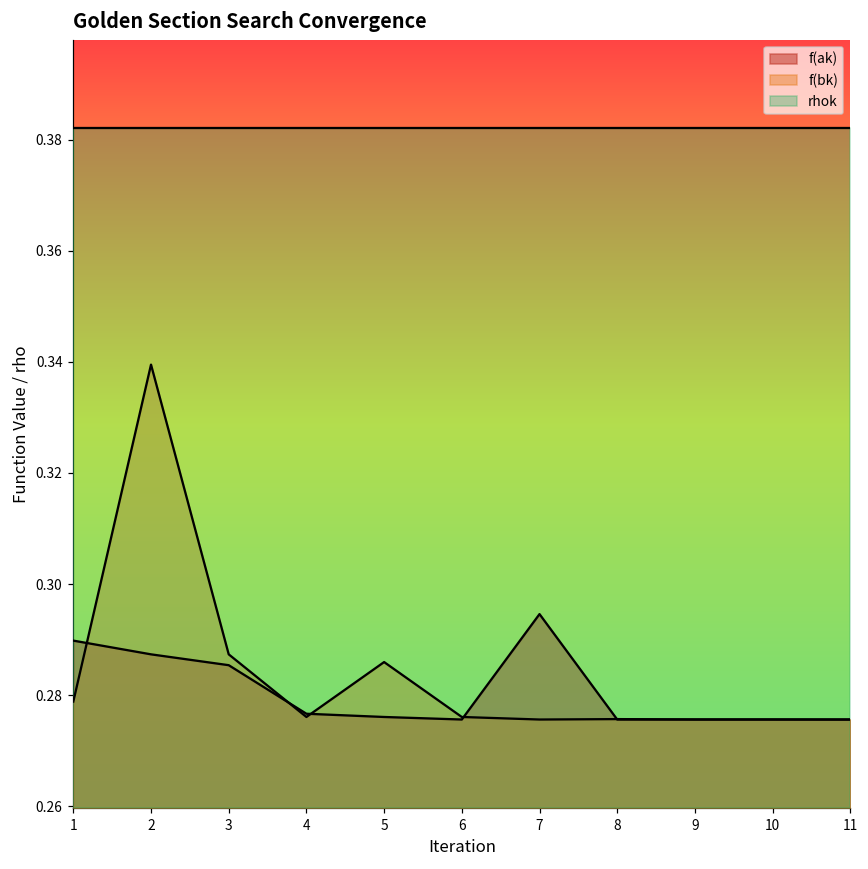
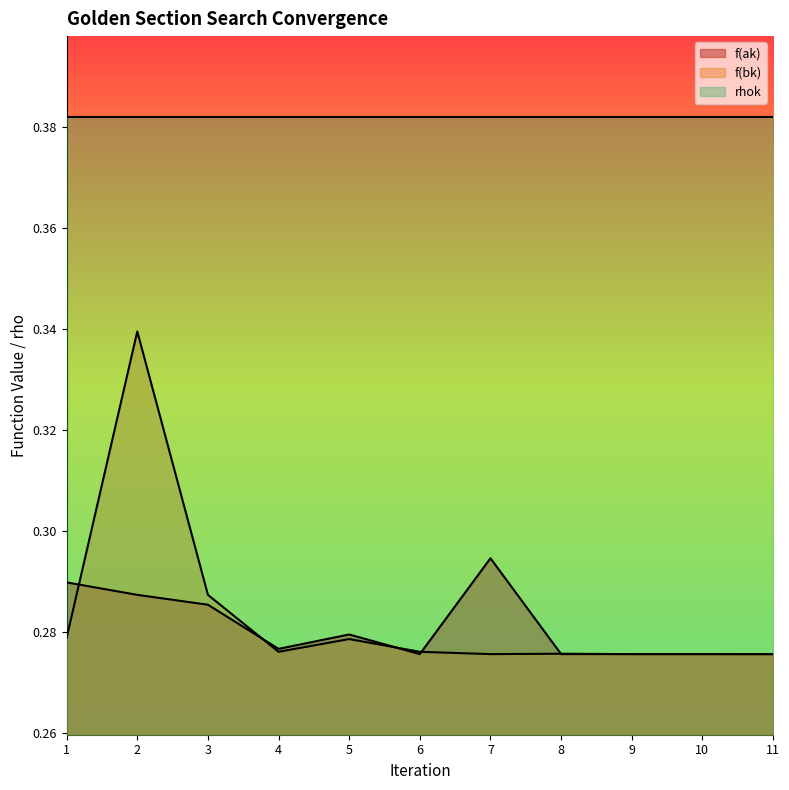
  {
    "f(ak)": {
      "1": 0.290,
      "2": 0.287,
      "3": 0.285,
      "4": 0.277,
-     "5": 0.276,
+     "5": 0.280,
      "7": 0.295
    },
    "f(bk)": {
      "1": 0.279,
      "2": 0.339,
      "3": 0.287,
      "4": 0.276,
-     "5": 0.286,
+     "5": 0.279,
      "7": 0.276
    },
    "rhok": {
      "1": 0.382,
      "2": 0.382,
      "3": 0.382,
      "4": 0.382,
      "5": 0.382,
      "6": 0.382,
      "7": 0.382,
      "8": 0.382,
      "9": 0.382,
      "10": 0.382,
      "11": 0.382
    }
  }
